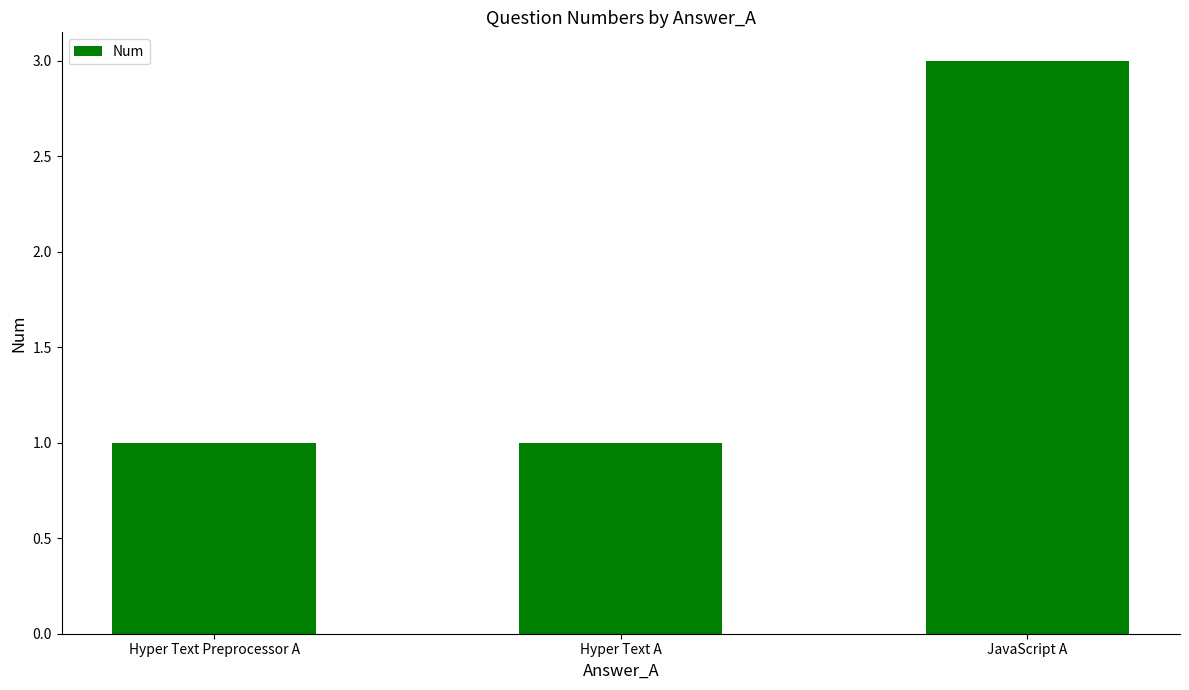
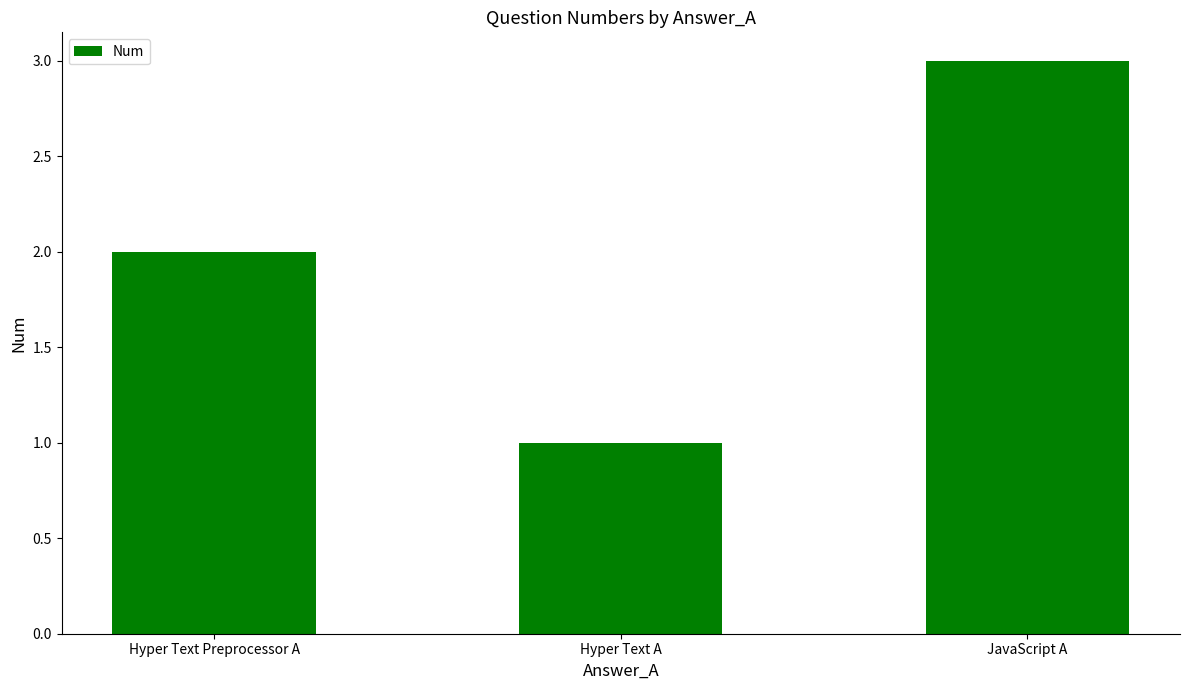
  {
-   "Hyper Text Preprocessor A": 1,
+   "Hyper Text Preprocessor A": 2,
    "Hyper Text A": 1,
    "JavaScript A": 3
  }
